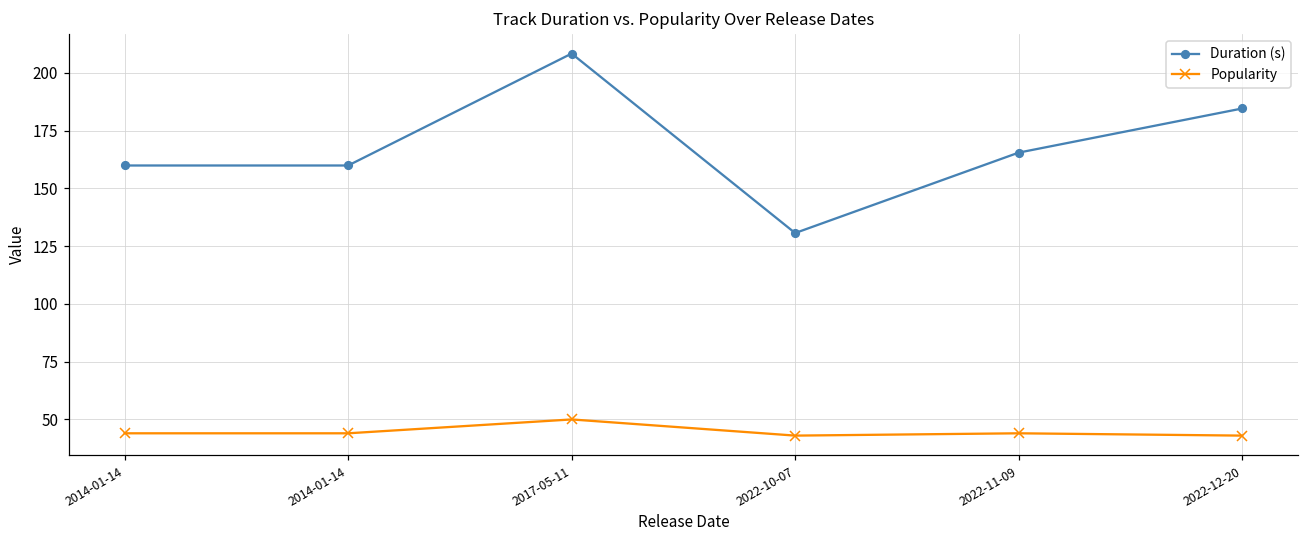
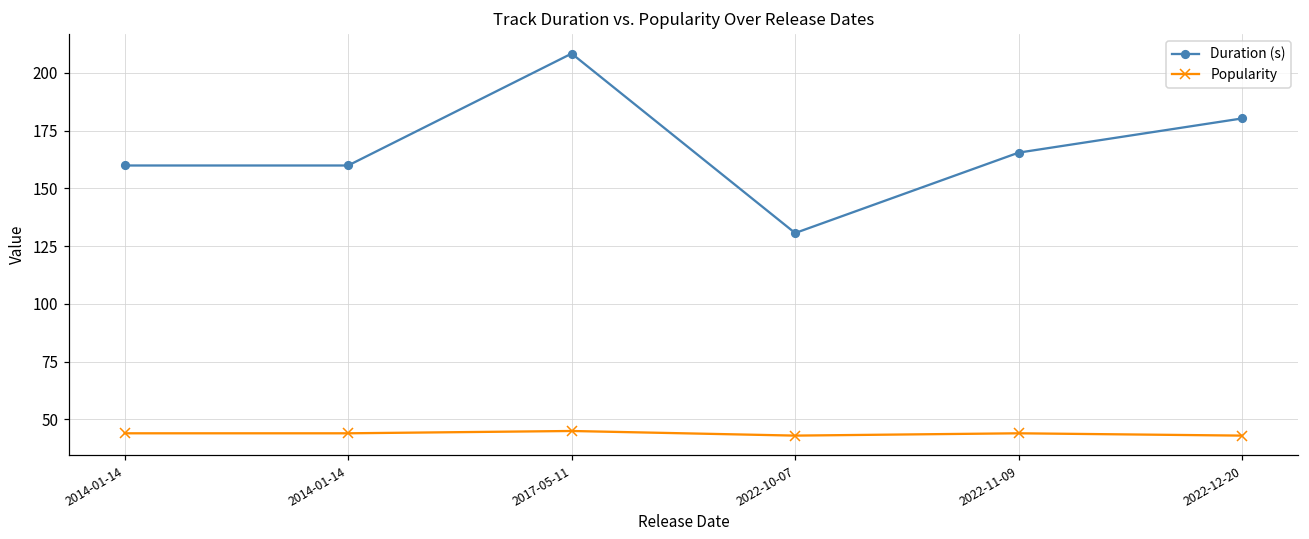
  {
    "Duration (s)": {
      "2017-05-11": 208,
      "2022-10-07": 131,
      "2022-11-09": 166,
-     "2022-12-20": 185
+     "2022-12-20": 180
    },
    "Popularity": {
-     "2017-05-11": 50,
+     "2017-05-11": 45,
      "2022-10-07": 43,
      "2022-11-09": 44,
      "2022-12-20": 43
    }
  }
